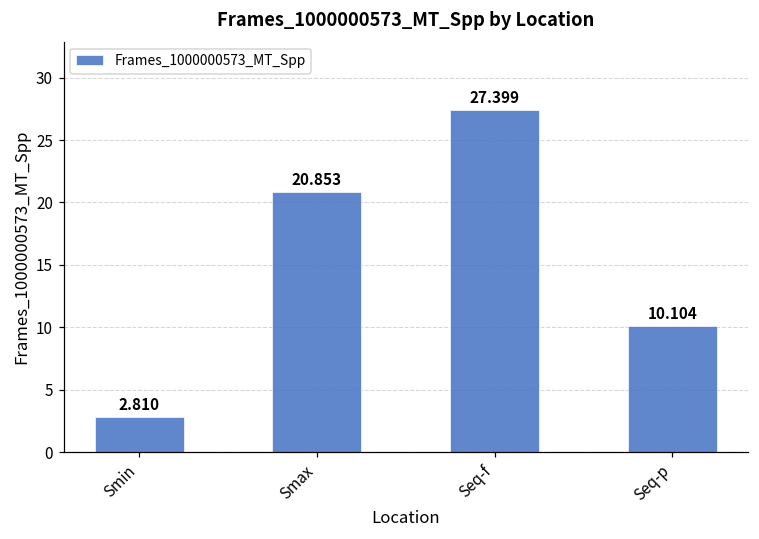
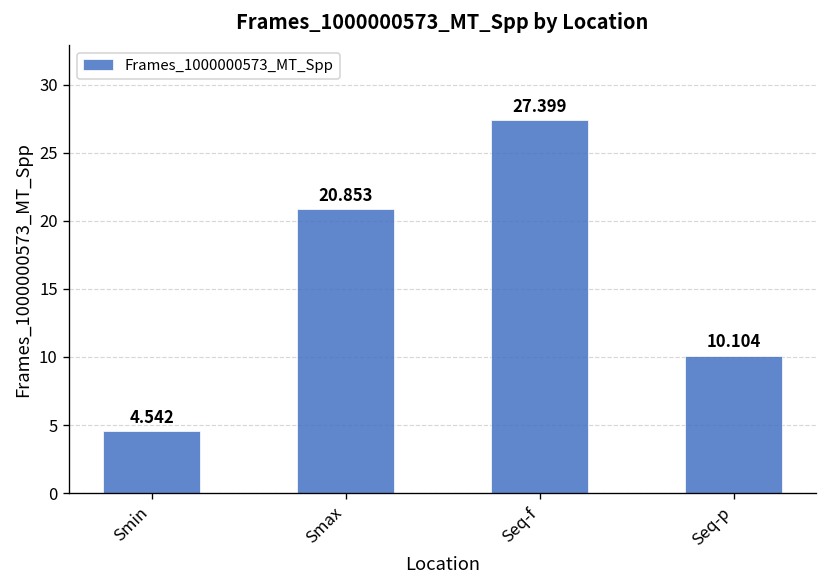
  {
-   "Smin": 2.810,
+   "Smin": 4.542,
    "Smax": 20.853,
    "Seq-f": 27.399,
    "Seq-p": 10.104
  }
